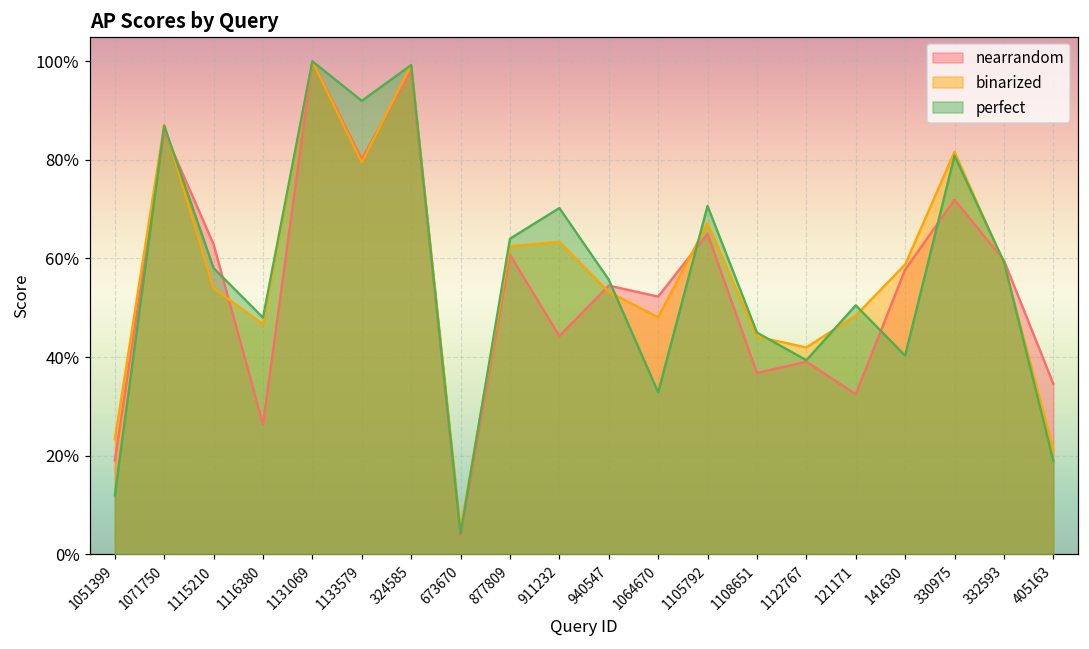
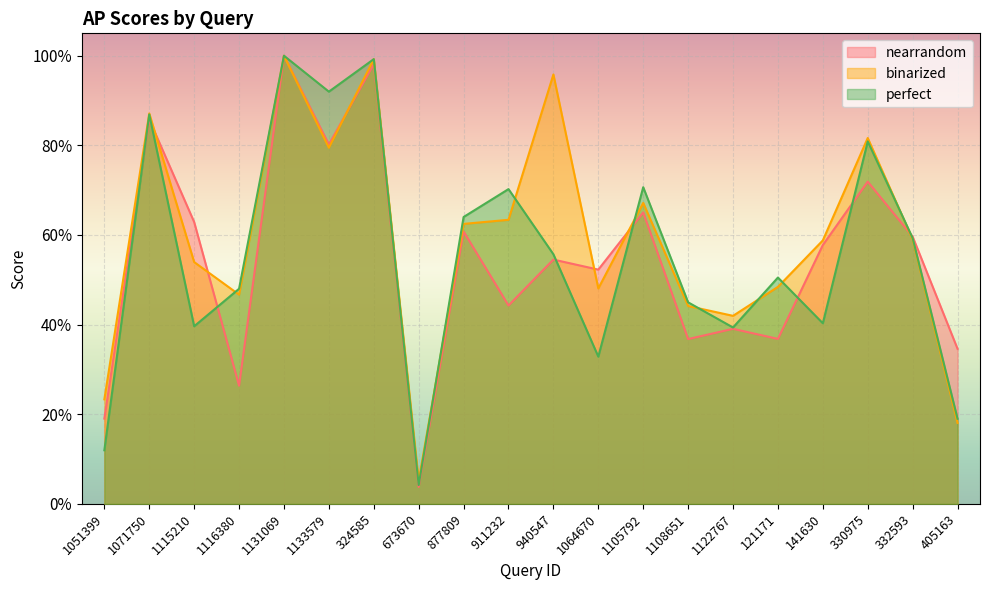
  {
    "nearrandom": {
      "1051399": "19%",
      "1071750": "86%",
      "1115210": "63%",
      "1116380": "26%",
      "1133579": "80%",
      "324585": "98%",
      "877809": "61%",
      "911232": "44%",
      "940547": "55%",
      "1064670": "52%",
      "1105792": "65%",
      "1108651": "37%",
-     "121171": "32%",
+     "121171": "37%",
      "141630": "58%",
      "330975": "72%",
      "405163": "35%"
    },
    "binarized": {
      "1051399": "23%",
      "1115210": "54%",
      "1116380": "47%",
      "1133579": "79%",
      "673670": "5%",
      "877809": "62%",
      "911232": "63%",
-     "940547": "53%",
+     "940547": "96%",
      "1064670": "48%",
      "1105792": "67%",
      "1108651": "44%",
      "1122767": "42%",
      "121171": "48%",
      "141630": "59%",
      "330975": "82%",
-     "405163": "21%"
+     "405163": "18%"
    },
    "perfect": {
      "1051399": "12%",
-     "1115210": "58%",
+     "1115210": "40%",
      "1116380": "48%",
      "1133579": "92%",
      "877809": "64%",
      "911232": "70%",
      "940547": "56%",
      "1064670": "33%",
      "1105792": "71%",
      "1108651": "45%",
      "121171": "51%",
      "141630": "40%",
      "330975": "81%",
      "405163": "19%"
    }
  }
